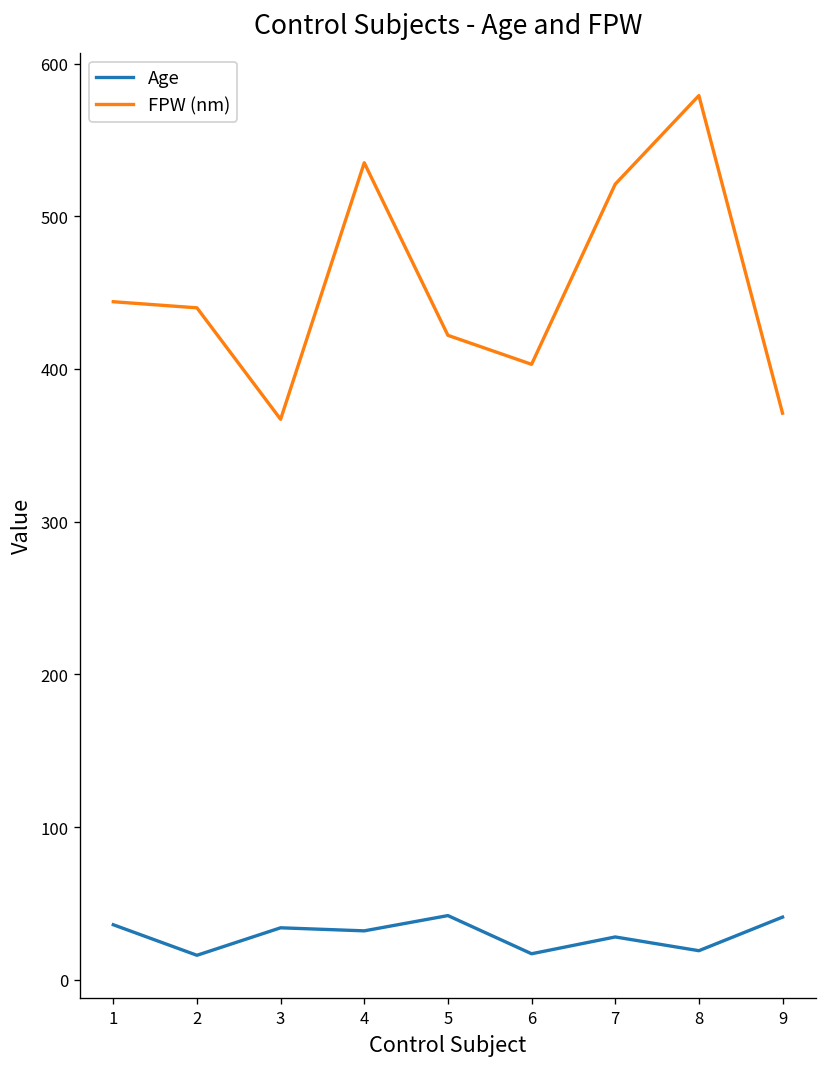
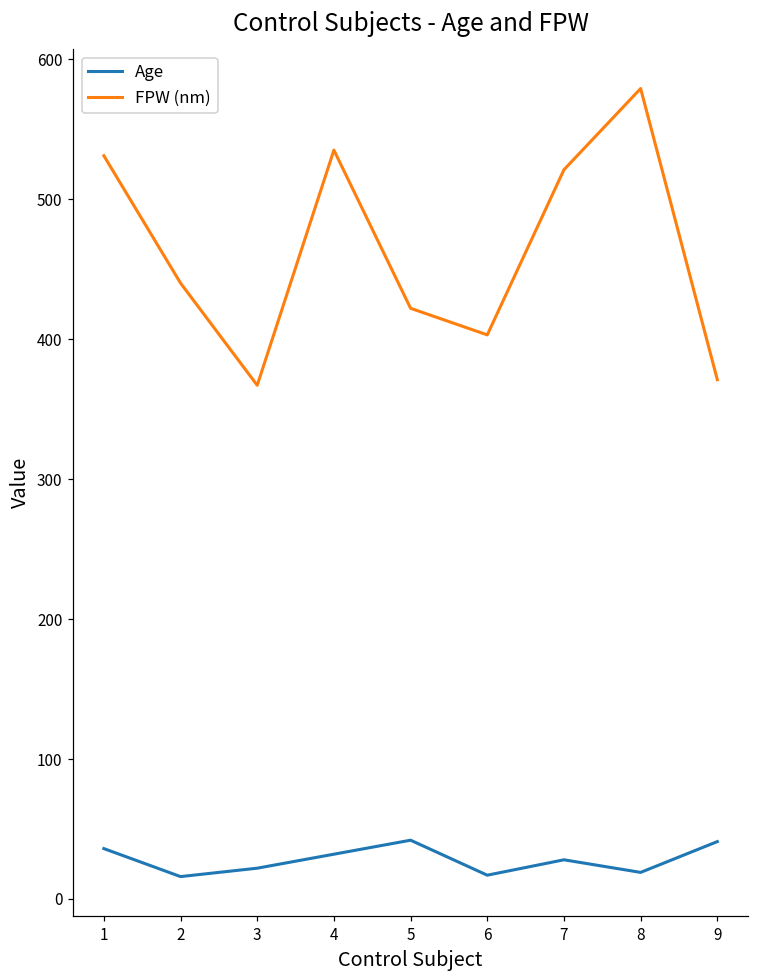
  {
    "Age": {
      "1": 36,
      "2": 16,
-     "3": 34,
+     "3": 22,
      "4": 32,
      "5": 42,
      "6": 17,
      "7": 28,
      "8": 19,
      "9": 41
    },
    "FPW (nm)": {
-     "1": 444,
+     "1": 531,
      "2": 440,
      "3": 367,
      "4": 535,
      "5": 422,
      "6": 403,
      "7": 521,
      "8": 579,
      "9": 371
    }
  }
